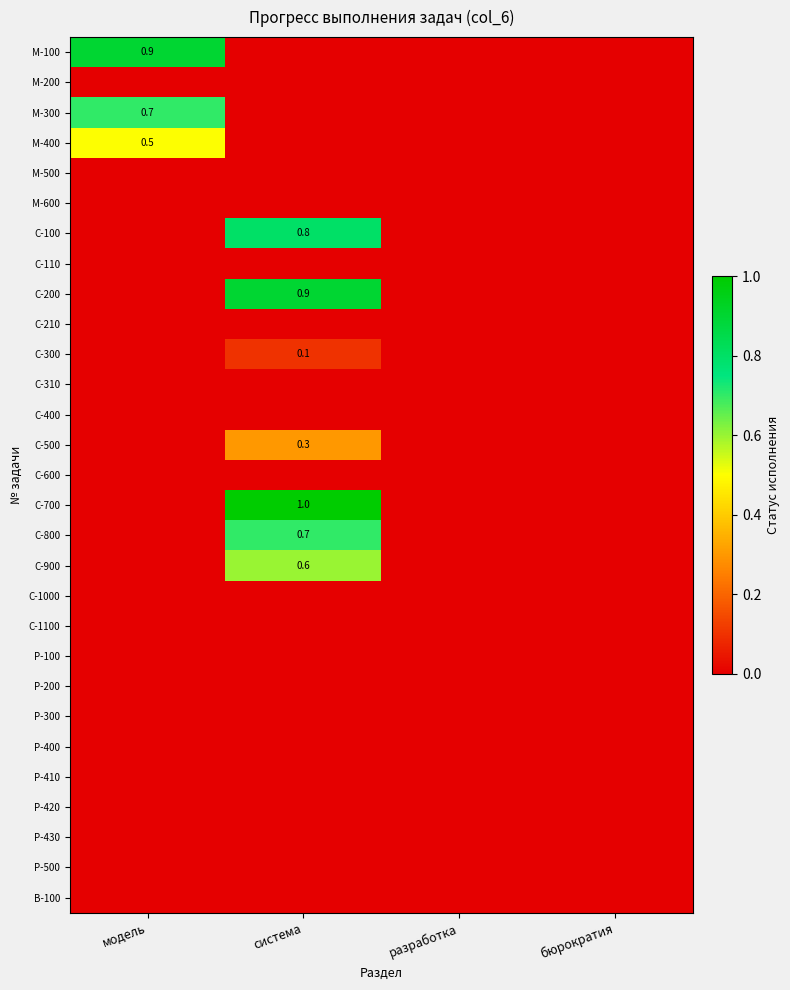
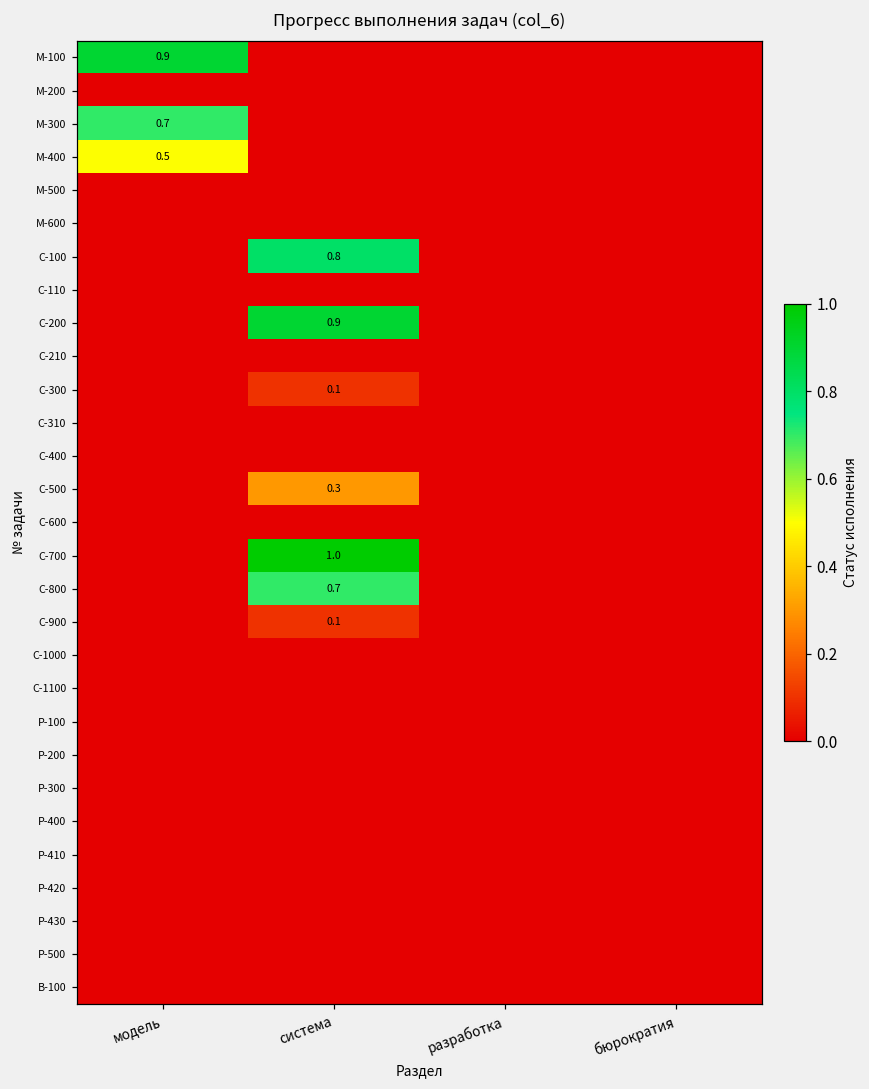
  {
    "M-100": {
      "модель": 0.9
    },
    "M-300": {
      "модель": 0.7
    },
    "M-400": {
      "модель": 0.5
    },
    "C-100": {
      "система": 0.8
    },
    "C-200": {
      "система": 0.9
    },
    "C-300": {
      "система": 0.1
    },
    "C-500": {
      "система": 0.3
    },
    "C-700": {
      "система": 1.0
    },
    "C-800": {
      "система": 0.7
    },
    "C-900": {
-     "система": 0.6
+     "система": 0.1
    }
  }
